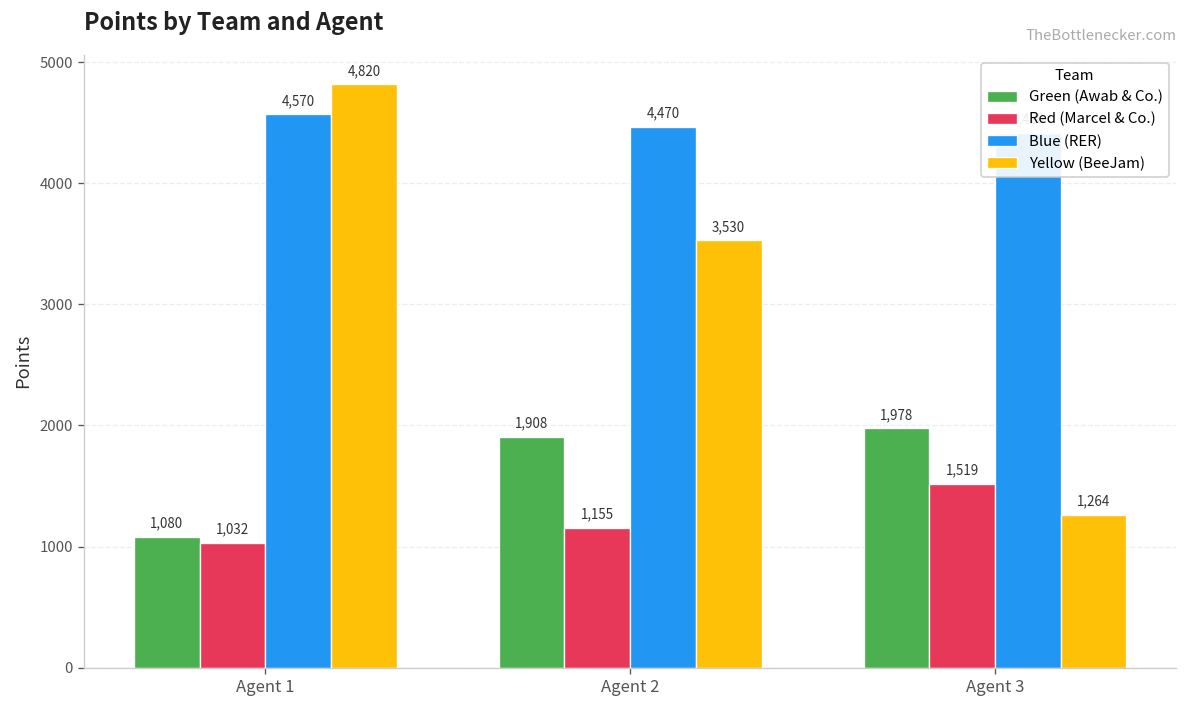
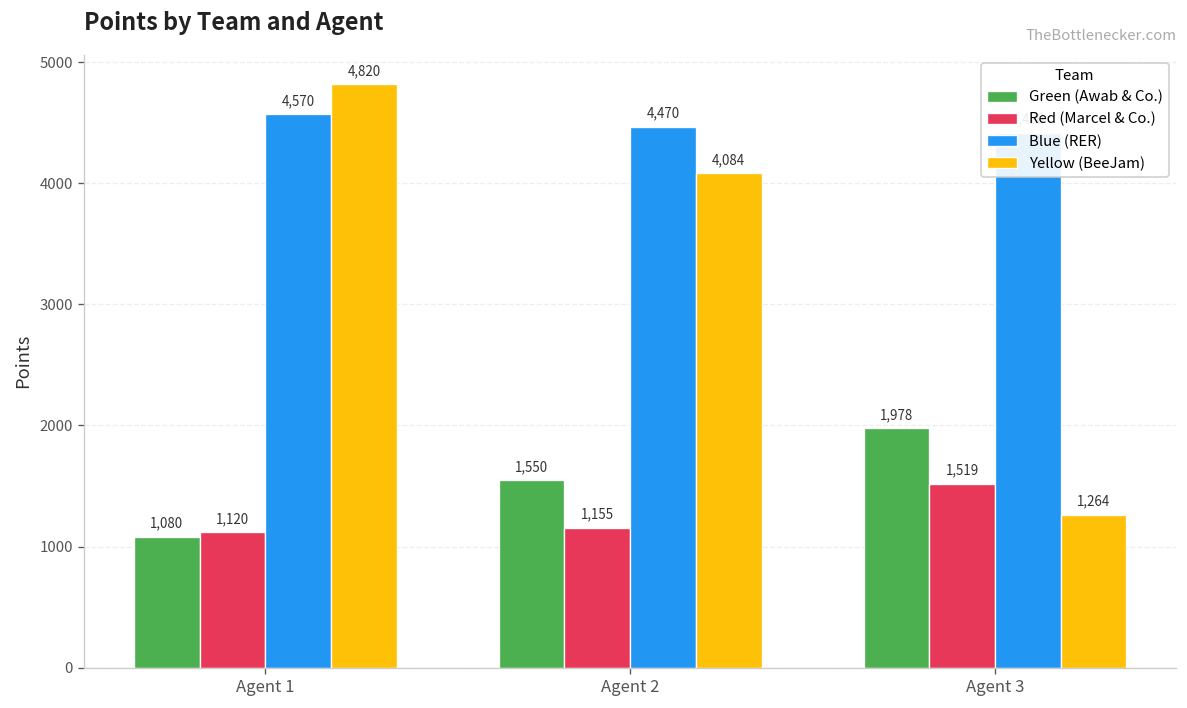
  {
    "Green (Awab & Co.)": {
      "Agent 1": "1,080",
-     "Agent 2": "1,908",
+     "Agent 2": "1,550",
      "Agent 3": "1,978"
    },
    "Red (Marcel & Co.)": {
-     "Agent 1": "1,032",
+     "Agent 1": "1,120",
      "Agent 2": "1,155",
      "Agent 3": "1,519"
    },
    "Blue (RER)": {
      "Agent 1": "4,570",
      "Agent 2": "4,470"
    },
    "Yellow (BeeJam)": {
      "Agent 1": "4,820",
-     "Agent 2": "3,530",
+     "Agent 2": "4,084",
      "Agent 3": "1,264"
    }
  }
